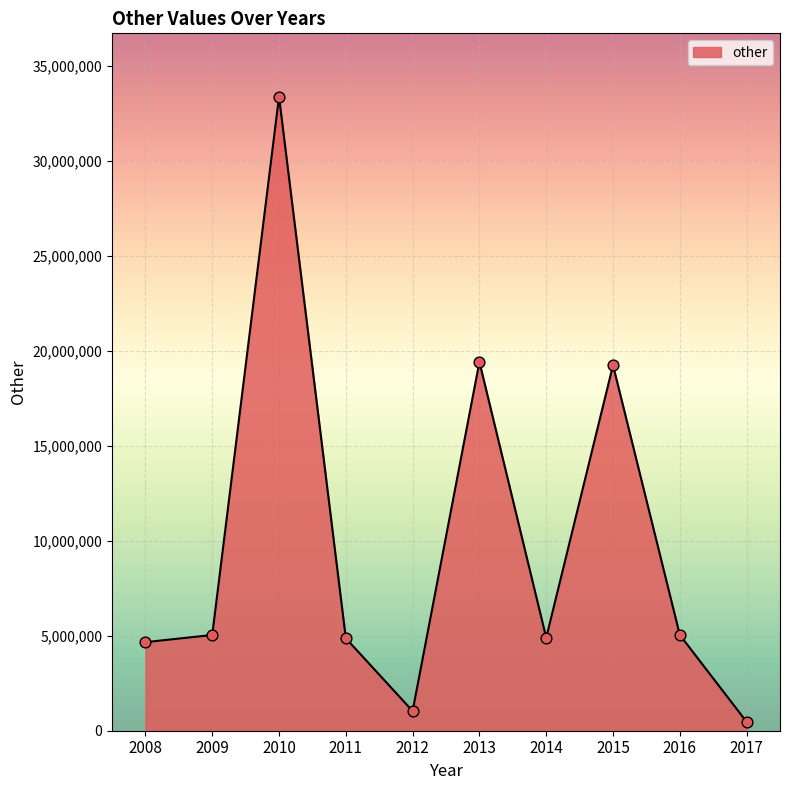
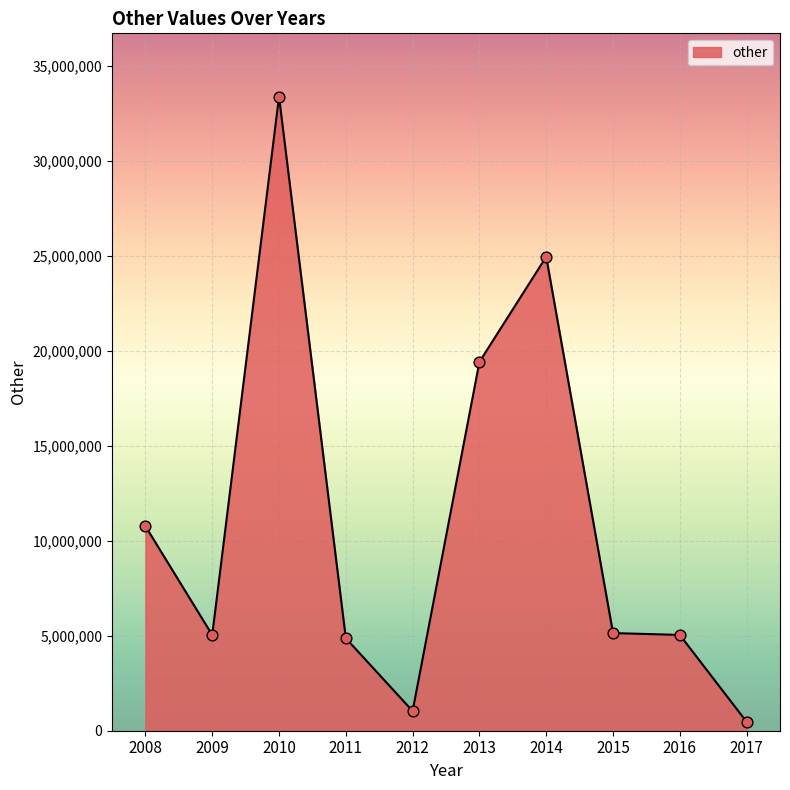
  {
-   "2008": "4,700,000",
+   "2008": "10,800,000",
    "2009": "5,000,000",
    "2010": "33,400,000",
    "2011": "4,900,000",
    "2012": "1,000,000",
    "2013": "19,400,000",
-   "2014": "4,900,000",
-   "2015": "19,200,000",
+   "2014": "24,900,000",
+   "2015": "5,100,000",
    "2016": "5,000,000",
    "2017": "500,000"
  }
